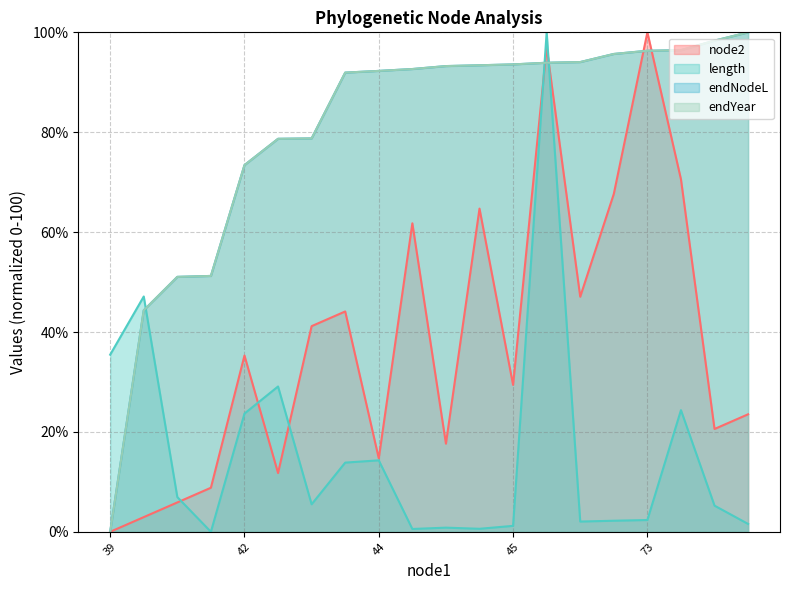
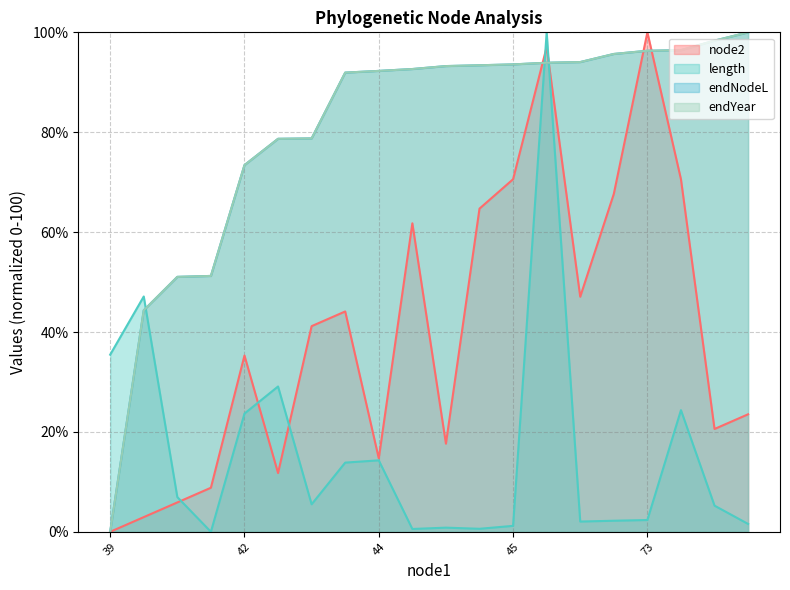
  {
    "node2": {
      "42": "35%",
-     "45": "29%",
+     "45": "71%",
      "73": "100%"
    }
  }
